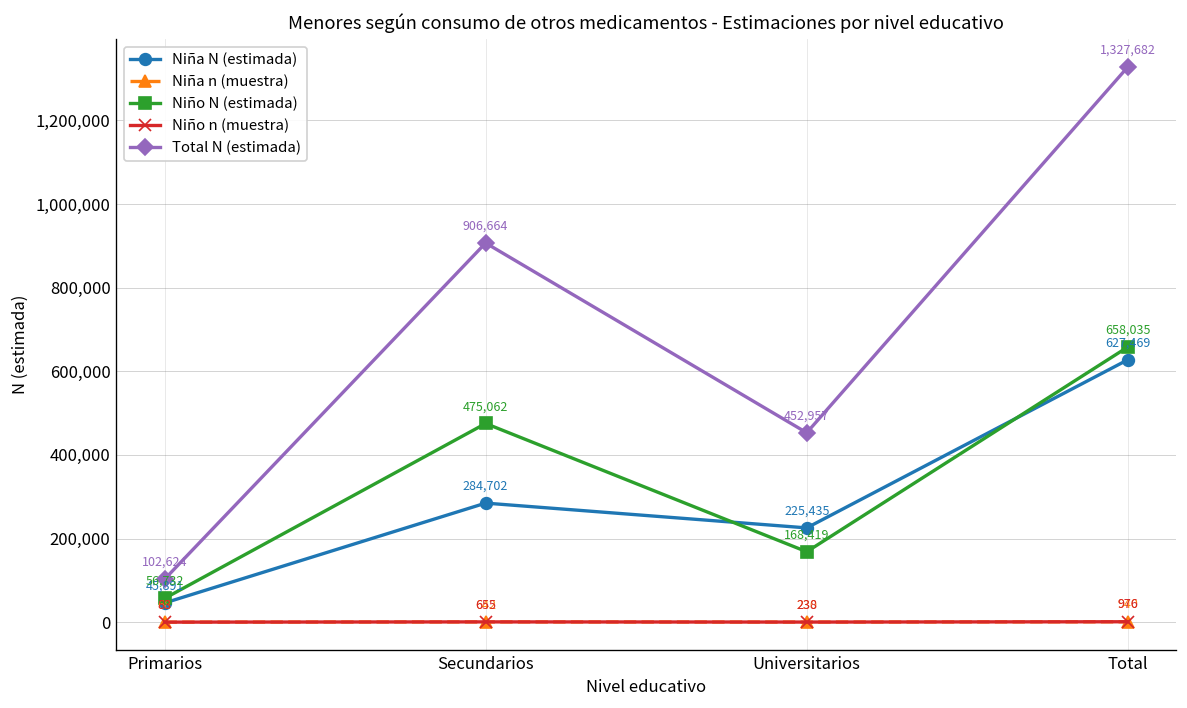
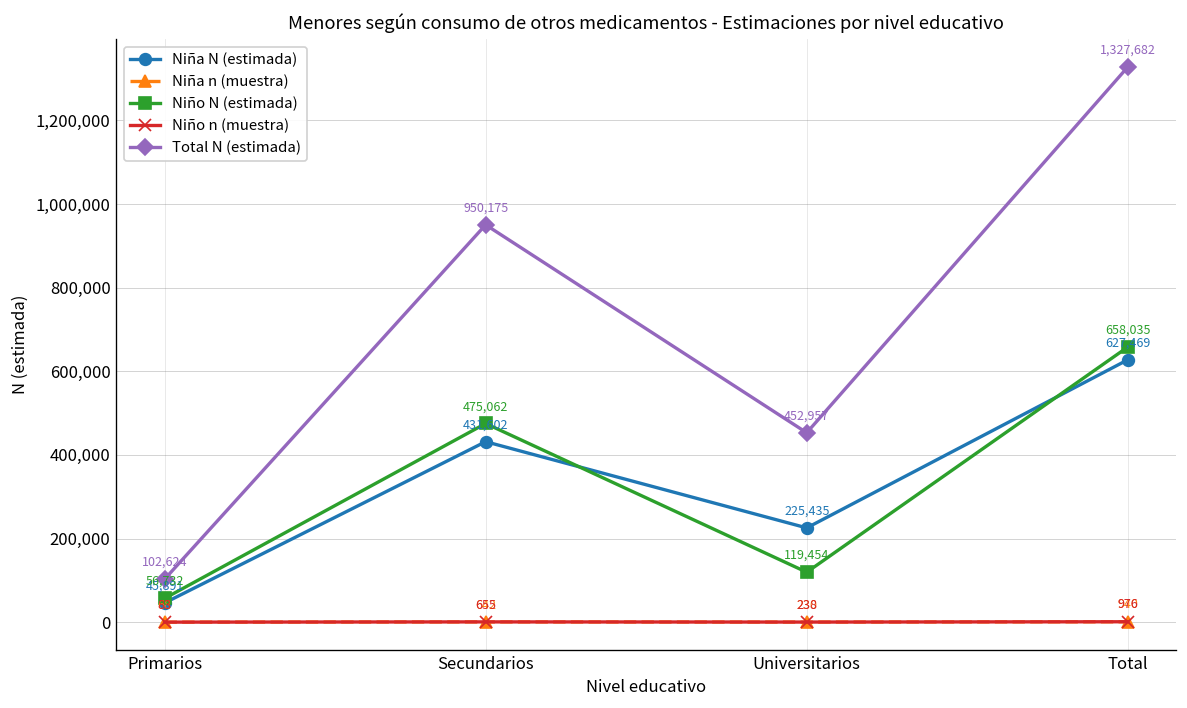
  {
    "Niña N (estimada)": {
-     "Secundarios": "284,702",
+     "Secundarios": "431,602",
      "Universitarios": "225,435"
    },
    "Niño N (estimada)": {
      "Secundarios": "475,062",
-     "Universitarios": "168,419",
+     "Universitarios": "119,454",
      "Total": "658,035"
    },
    "Total N (estimada)": {
      "Primarios": "102,624",
-     "Secundarios": "906,664",
+     "Secundarios": "950,175",
      "Universitarios": "452,957",
      "Total": "1,327,682"
    }
  }
